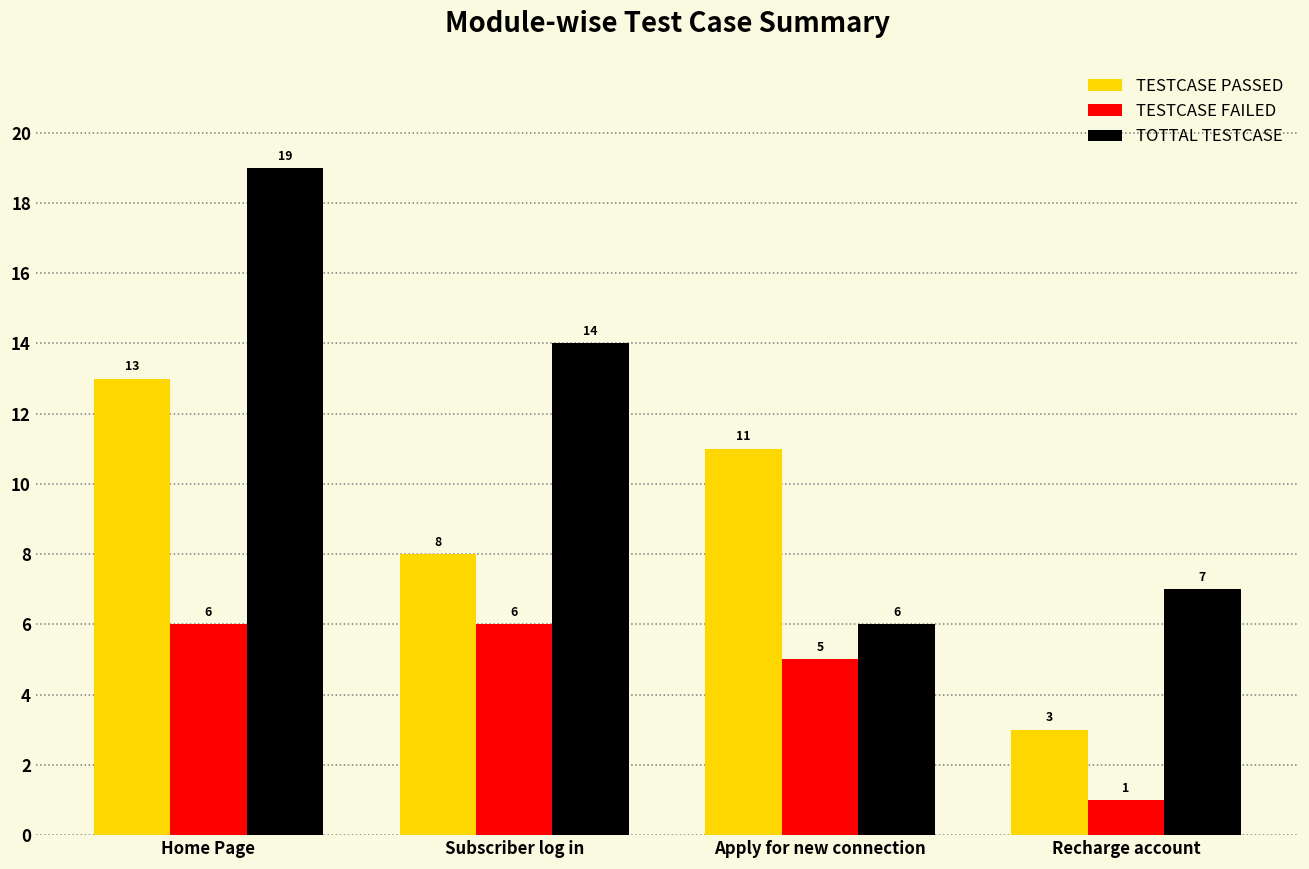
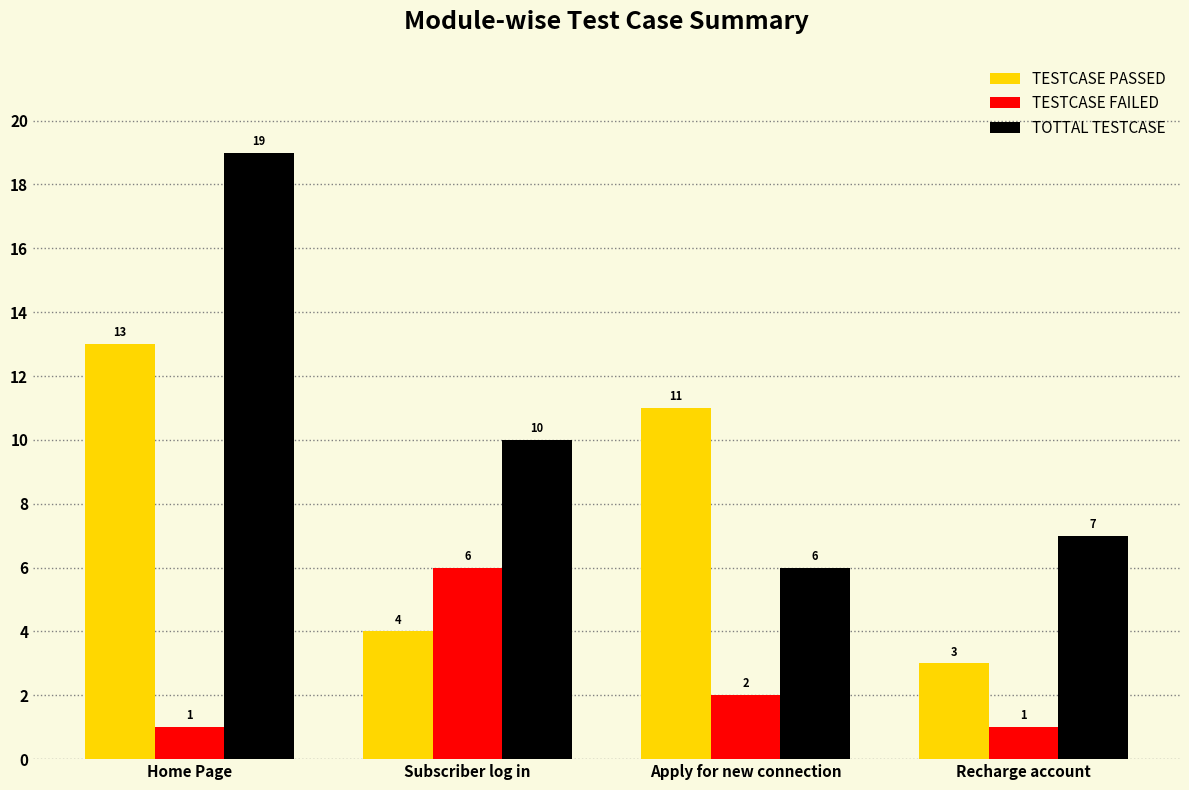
  {
    "TESTCASE PASSED": {
      "Home Page": 13,
-     "Subscriber log in": 8,
+     "Subscriber log in": 4,
      "Apply for new connection": 11,
      "Recharge account": 3
    },
    "TESTCASE FAILED": {
-     "Home Page": 6,
+     "Home Page": 1,
      "Subscriber log in": 6,
-     "Apply for new connection": 5,
+     "Apply for new connection": 2,
      "Recharge account": 1
    },
    "TOTTAL TESTCASE": {
      "Home Page": 19,
-     "Subscriber log in": 14,
+     "Subscriber log in": 10,
      "Apply for new connection": 6,
      "Recharge account": 7
    }
  }
